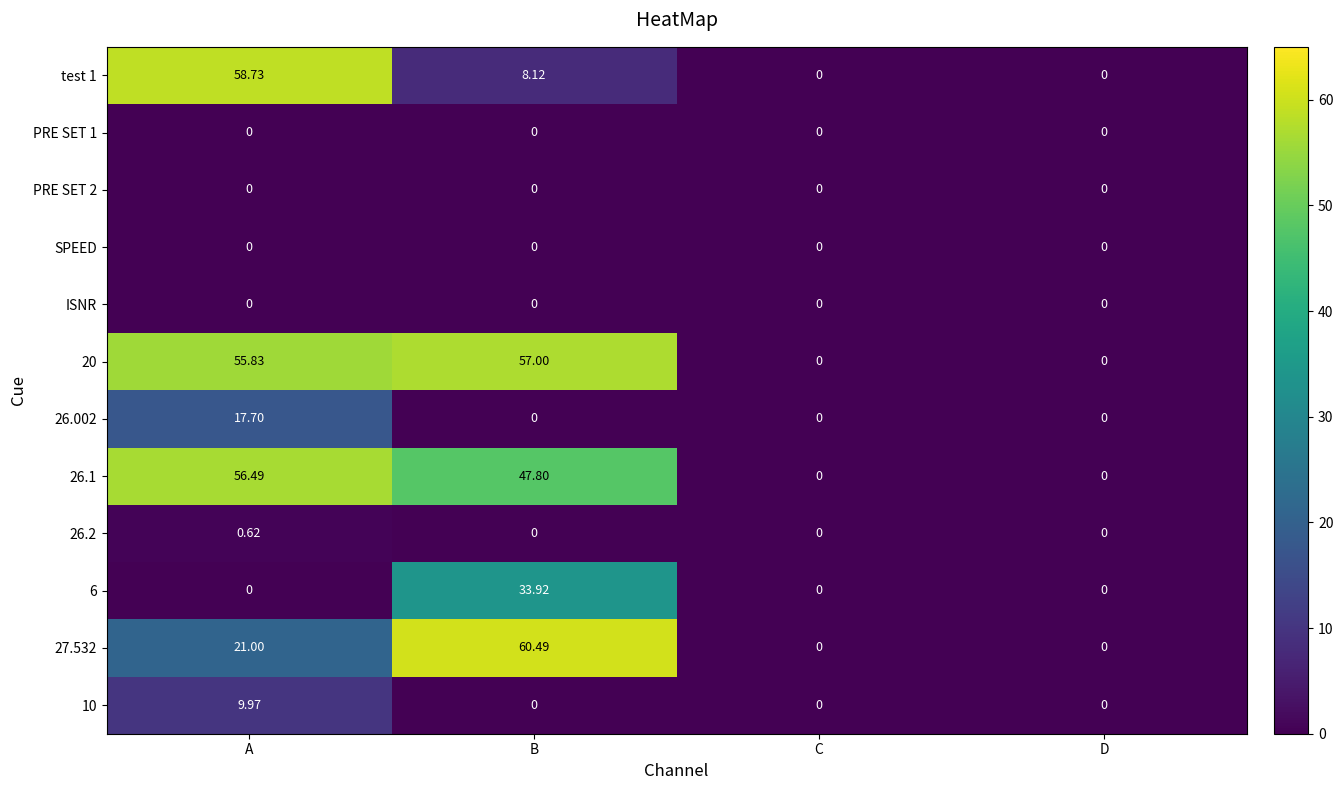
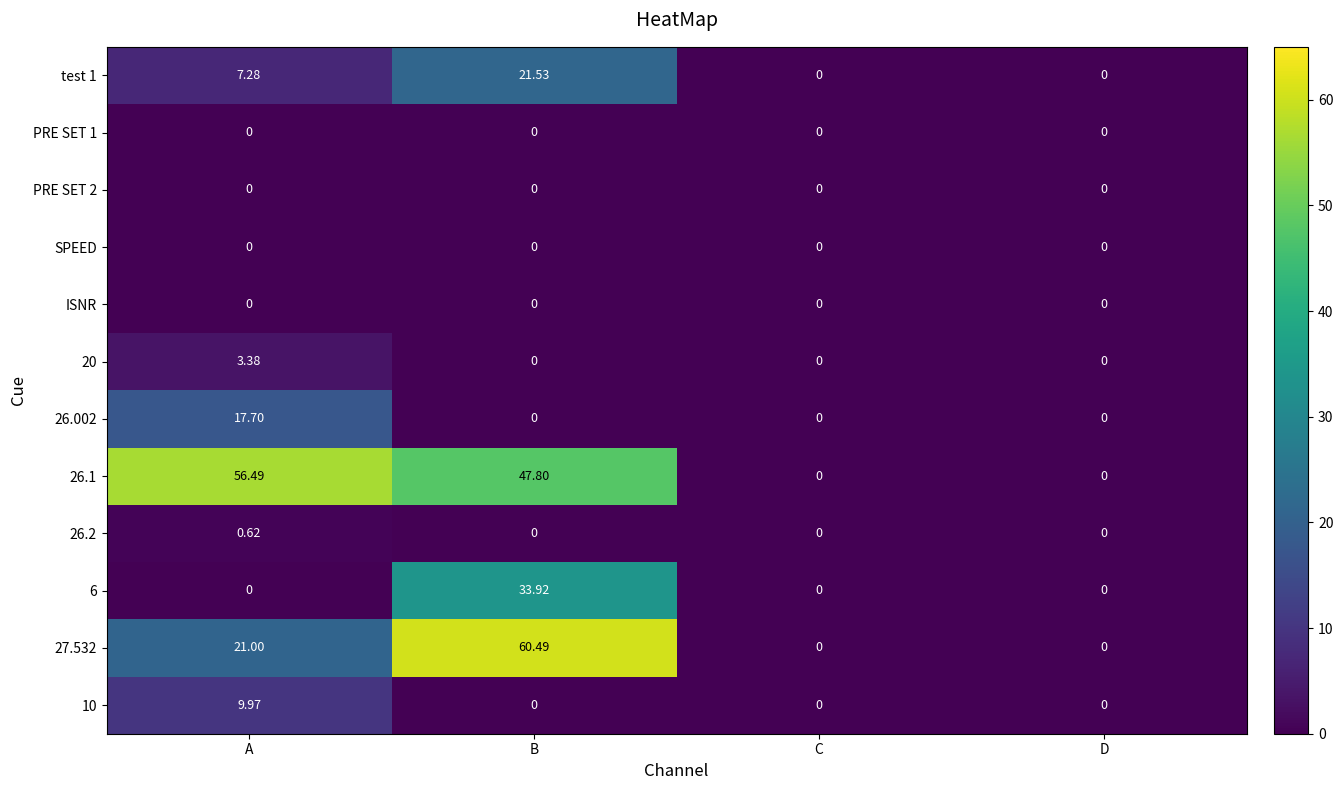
  {
    "test 1": {
-     "A": 58.73,
-     "B": 8.12,
+     "A": 7.28,
+     "B": 21.53,
      "C": 0,
      "D": 0
    },
    "PRE SET 1": {
      "A": 0,
      "B": 0,
      "C": 0,
      "D": 0
    },
    "PRE SET 2": {
      "A": 0,
      "B": 0,
      "C": 0,
      "D": 0
    },
    "SPEED": {
      "A": 0,
      "B": 0,
      "C": 0,
      "D": 0
    },
    "ISNR": {
      "A": 0,
      "B": 0,
      "C": 0,
      "D": 0
    },
    "20": {
-     "A": 55.83,
-     "B": 57.00,
+     "A": 3.38,
+     "B": 0,
      "C": 0,
      "D": 0
    },
    "26.002": {
      "A": 17.70,
      "B": 0,
      "C": 0,
      "D": 0
    },
    "26.1": {
      "A": 56.49,
      "B": 47.80,
      "C": 0,
      "D": 0
    },
    "26.2": {
      "A": 0.62,
      "B": 0,
      "C": 0,
      "D": 0
    },
    "6": {
      "A": 0,
      "B": 33.92,
      "C": 0,
      "D": 0
    },
    "27.532": {
      "A": 21.00,
      "B": 60.49,
      "C": 0,
      "D": 0
    },
    "10": {
      "A": 9.97,
      "B": 0,
      "C": 0,
      "D": 0
    }
  }
